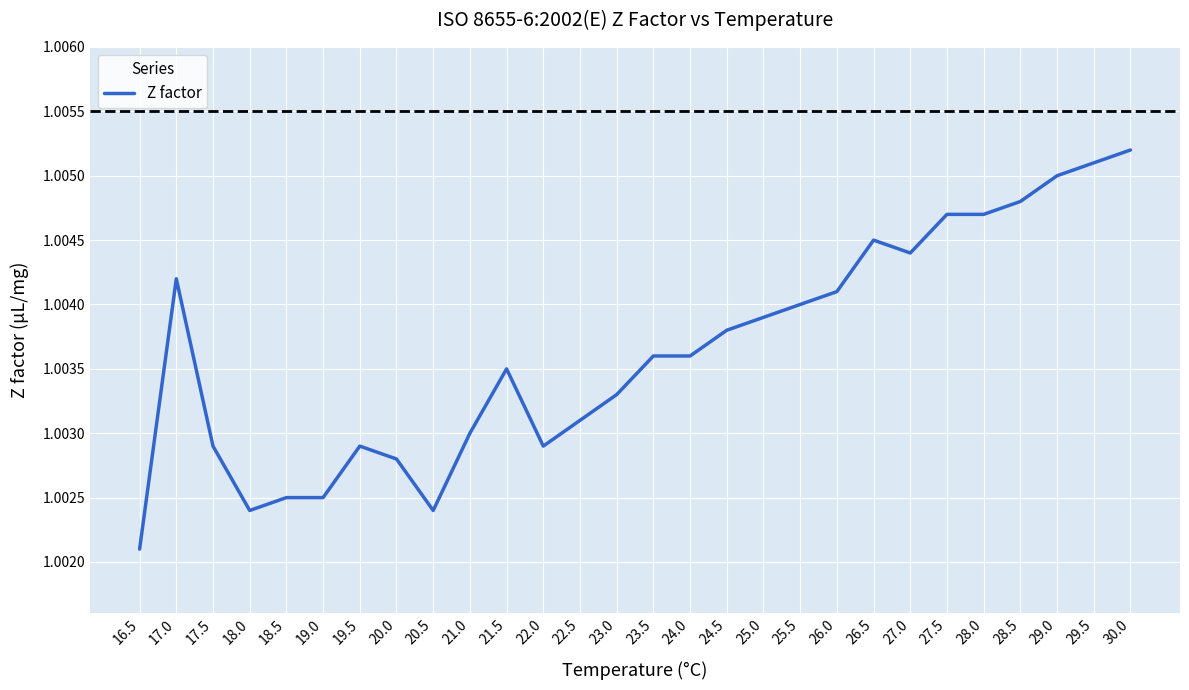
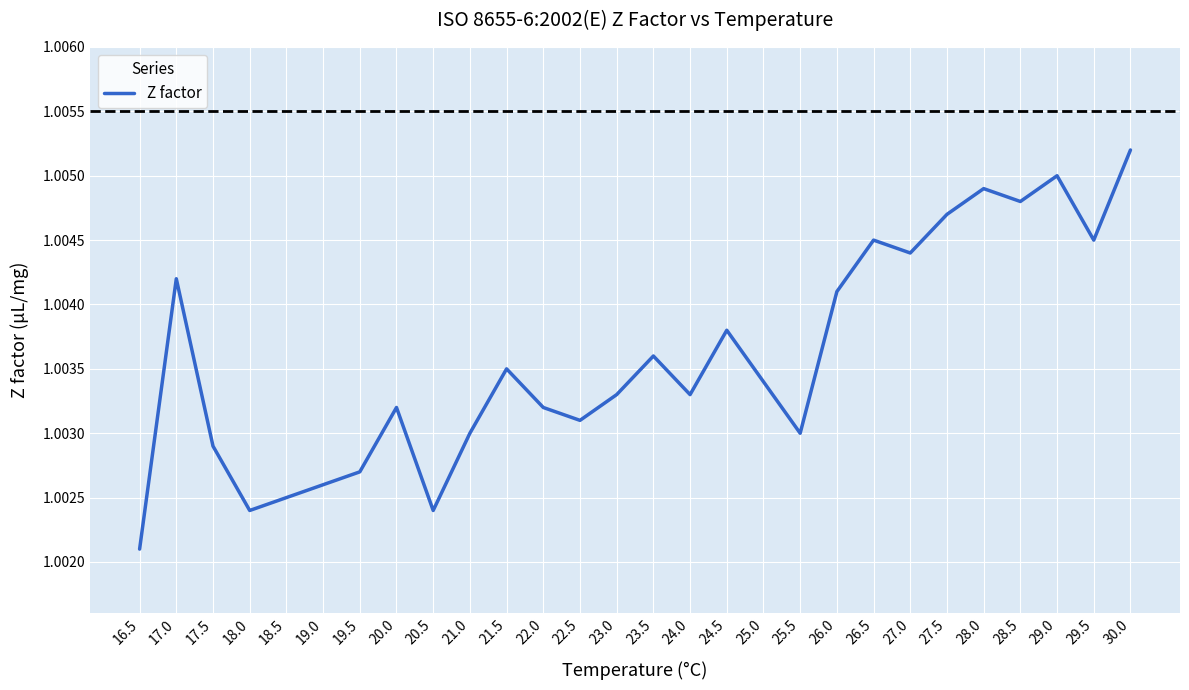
  {
    "16.5": 1.0021,
    "17.0": 1.0042,
    "17.5": 1.0029,
    "18.0": 1.0024,
    "18.5": 1.0025,
-   "19.0": 1.0025,
-   "19.5": 1.0029,
-   "20.0": 1.0028,
+   "19.0": 1.0026,
+   "19.5": 1.0027,
+   "20.0": 1.0032,
    "20.5": 1.0024,
    "21.0": 1.0030,
    "21.5": 1.0035,
-   "22.0": 1.0029,
+   "22.0": 1.0032,
    "22.5": 1.0031,
    "23.0": 1.0033,
    "23.5": 1.0036,
-   "24.0": 1.0036,
+   "24.0": 1.0033,
    "24.5": 1.0038,
-   "25.0": 1.0039,
-   "25.5": 1.004,
+   "25.0": 1.0034,
+   "25.5": 1.003,
    "26.0": 1.0041,
    "26.5": 1.0045,
    "27.0": 1.0044,
    "27.5": 1.0047,
-   "28.0": 1.0047,
+   "28.0": 1.0049,
    "28.5": 1.0048,
    "29.0": 1.0050,
-   "29.5": 1.0051,
+   "29.5": 1.0045,
    "30.0": 1.0052
  }
